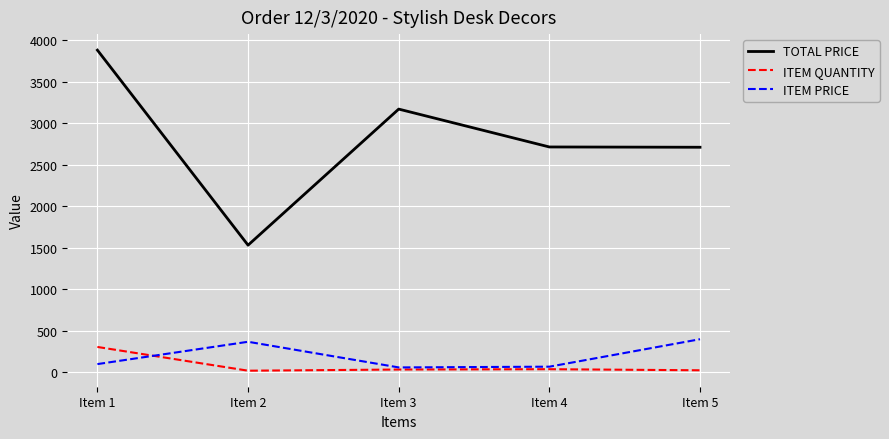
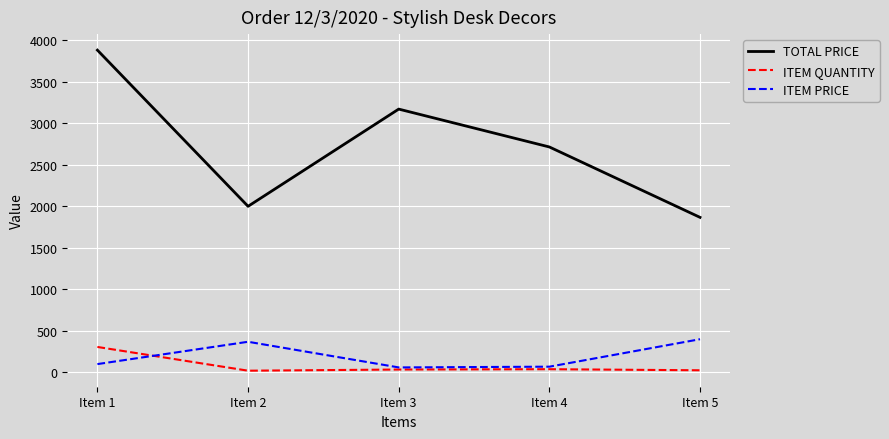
  {
    "TOTAL PRICE": {
      "Item 1": 3900,
-     "Item 2": 1500,
+     "Item 2": 2000,
      "Item 3": 3200,
      "Item 4": 2700,
-     "Item 5": 2700
+     "Item 5": 1900
    },
    "ITEM QUANTITY": {
      "Item 1": 300,
      "Item 2": 0,
      "Item 5": 0
    },
    "ITEM PRICE": {
      "Item 1": 100,
      "Item 2": 400,
      "Item 5": 400
    }
  }
